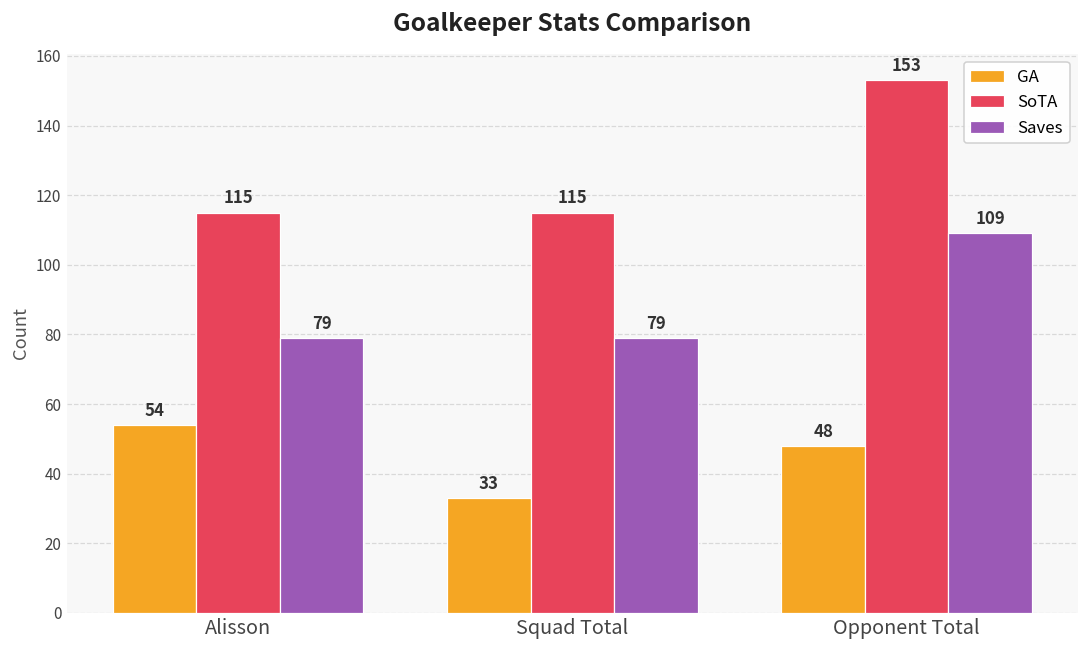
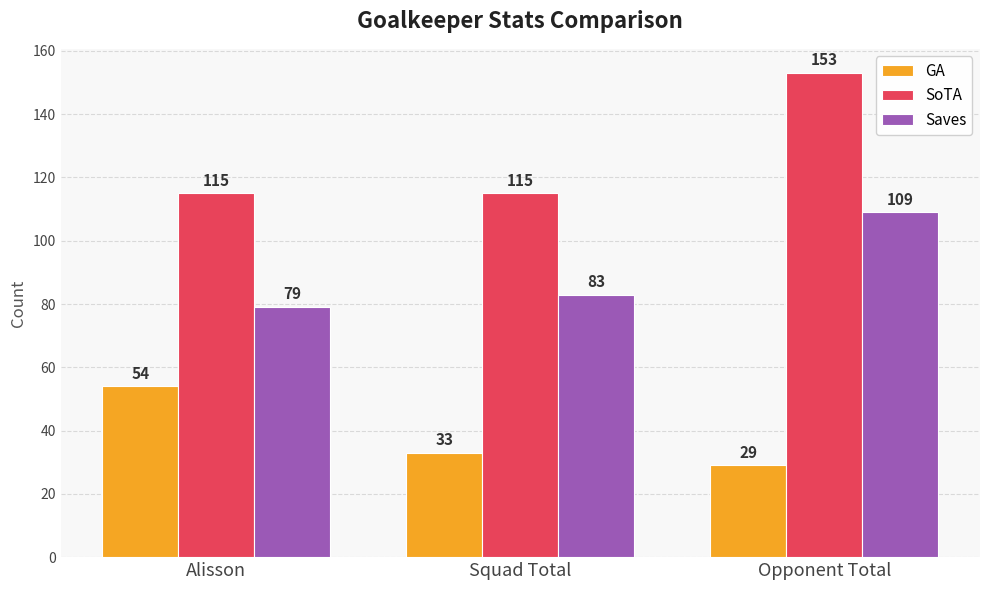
  {
    "GA": {
      "Alisson": 54,
      "Squad Total": 33,
-     "Opponent Total": 48
+     "Opponent Total": 29
    },
    "SoTA": {
      "Alisson": 115,
      "Squad Total": 115,
      "Opponent Total": 153
    },
    "Saves": {
      "Alisson": 79,
-     "Squad Total": 79,
+     "Squad Total": 83,
      "Opponent Total": 109
    }
  }
